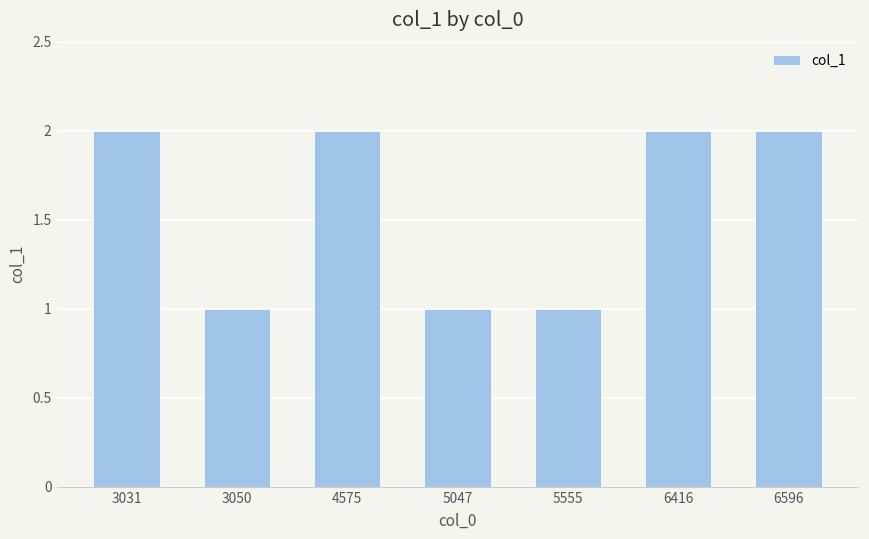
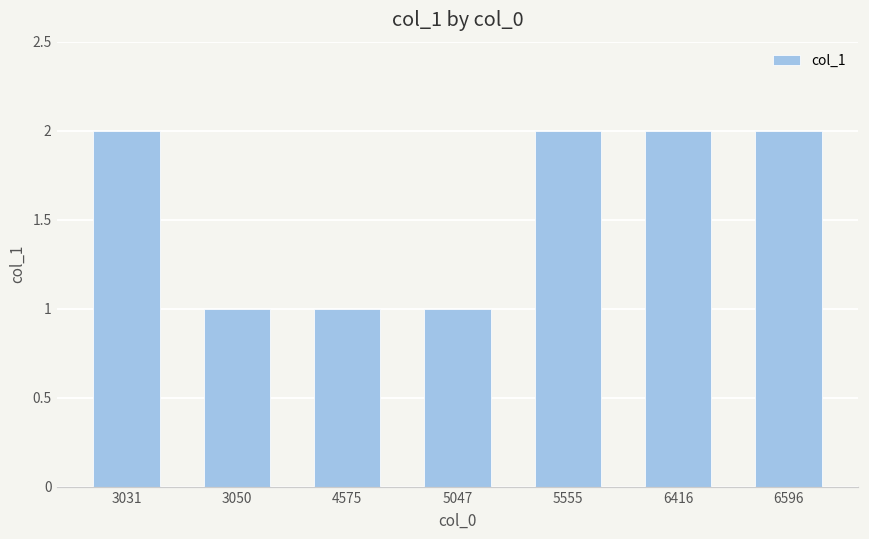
  {
    "3031": 2,
    "3050": 1,
-   "4575": 2,
+   "4575": 1,
    "5047": 1,
-   "5555": 1,
+   "5555": 2,
    "6416": 2,
    "6596": 2
  }
